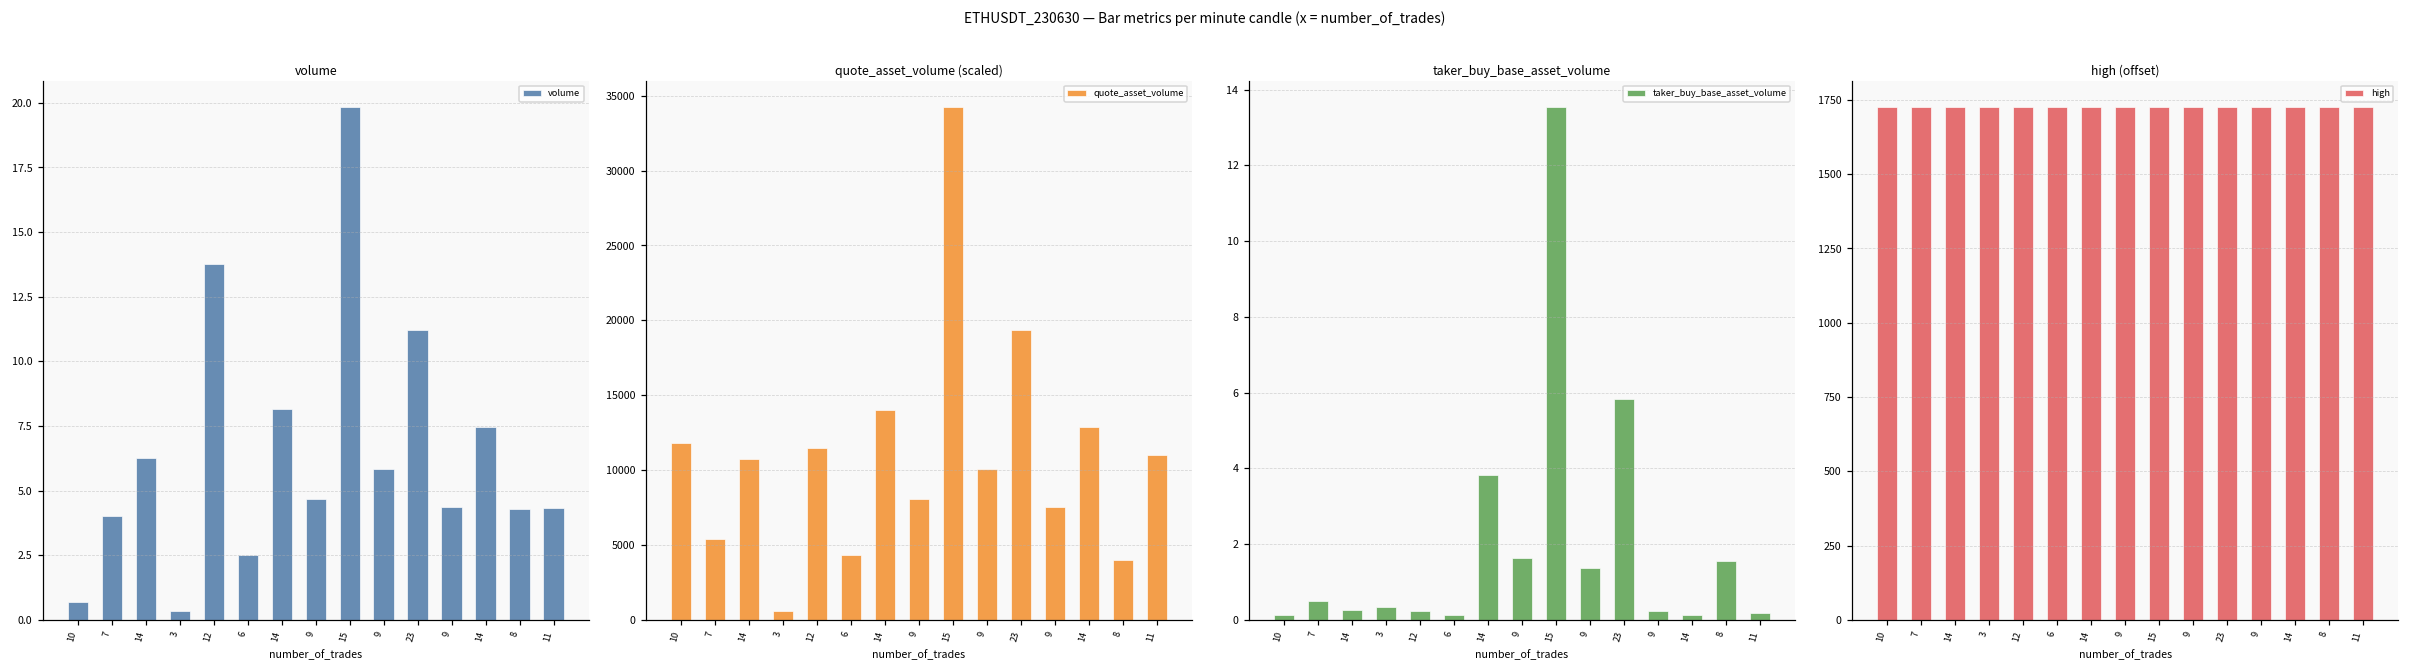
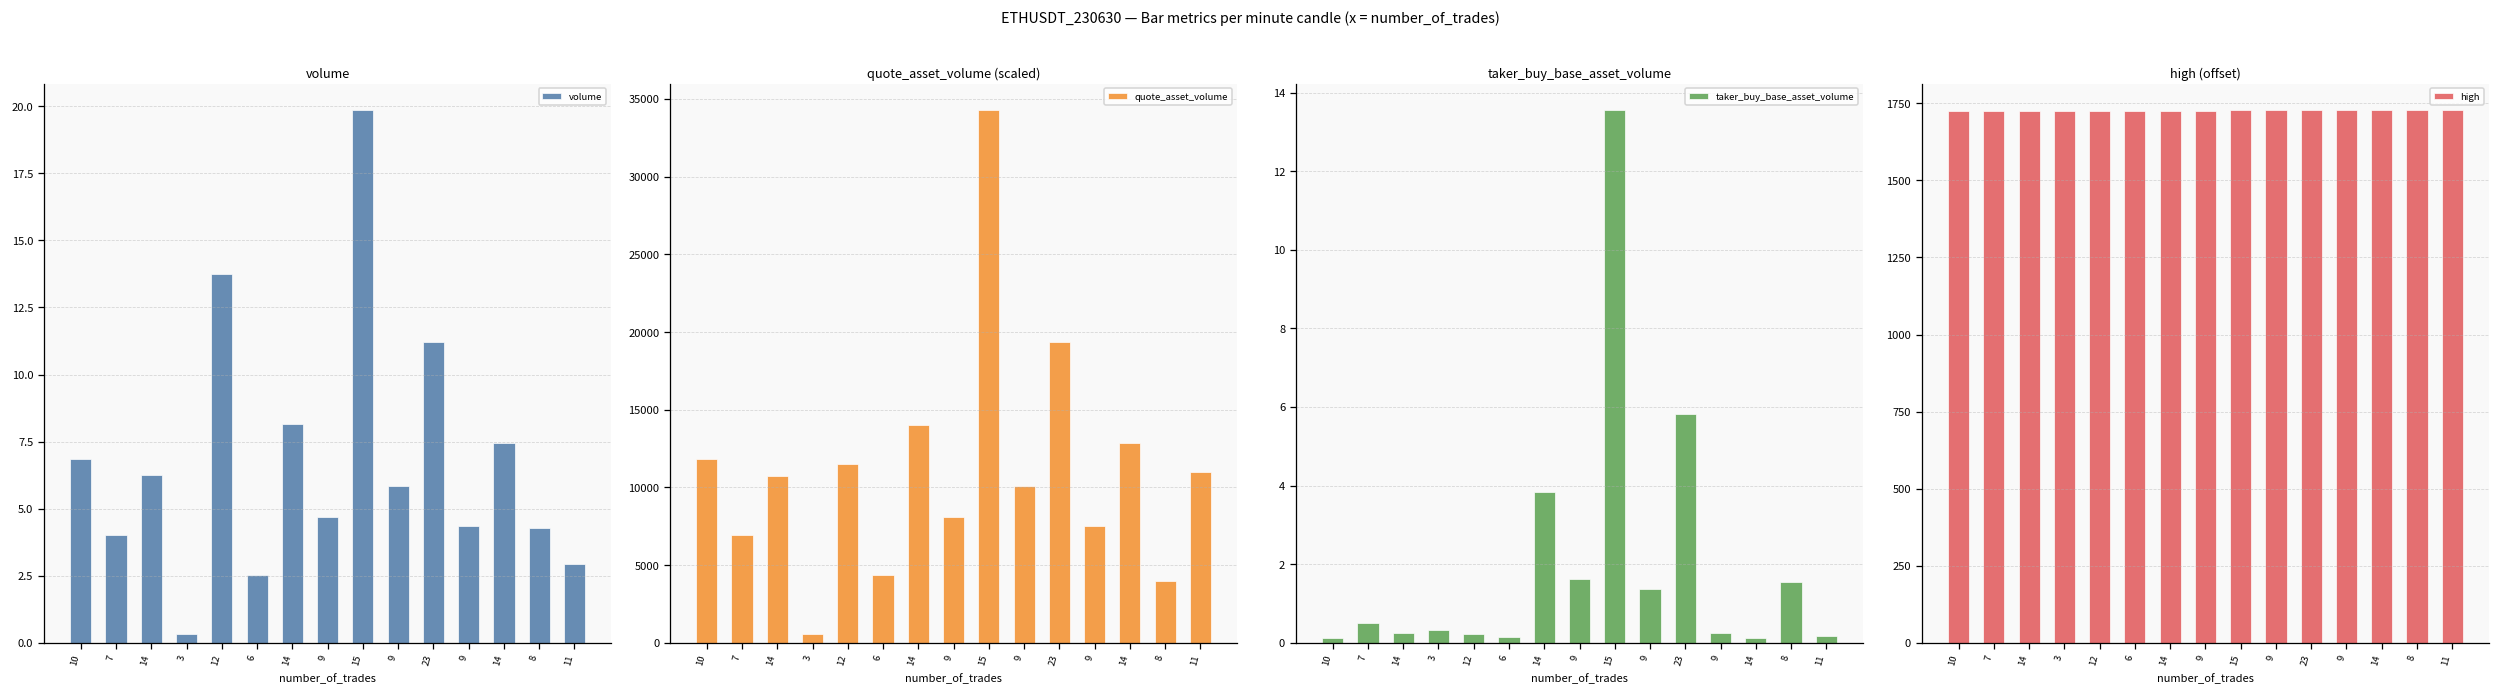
  {
    "volume": {
-     "10": 0.7,
+     "10": 6.8,
      "7": 4.0,
      "3": 0.3,
      "12": 13.8,
      "6": 2.5,
      "15": 19.9,
      "23": 11.2,
      "8": 4.3,
-     "11": 4.3
+     "11": 3.0
    },
    "quote_asset_volume (scaled)": {
      "10": 11800,
-     "7": 5400,
+     "7": 6900,
      "3": 600,
      "12": 11500,
      "6": 4300,
      "15": 34300,
      "23": 19400,
      "8": 4000,
      "11": 11000
    },
    "taker_buy_base_asset_volume": {
      "10": 0.1,
      "7": 0.5,
      "3": 0.3,
      "12": 0.2,
      "6": 0.1,
      "15": 13.5,
      "23": 5.8,
      "8": 1.5,
      "11": 0.2
    },
    "high (offset)": {
      "10": 1730,
      "7": 1730,
      "3": 1730,
      "12": 1730,
      "6": 1730,
      "15": 1730,
      "23": 1730,
      "8": 1730,
      "11": 1730
    }
  }
